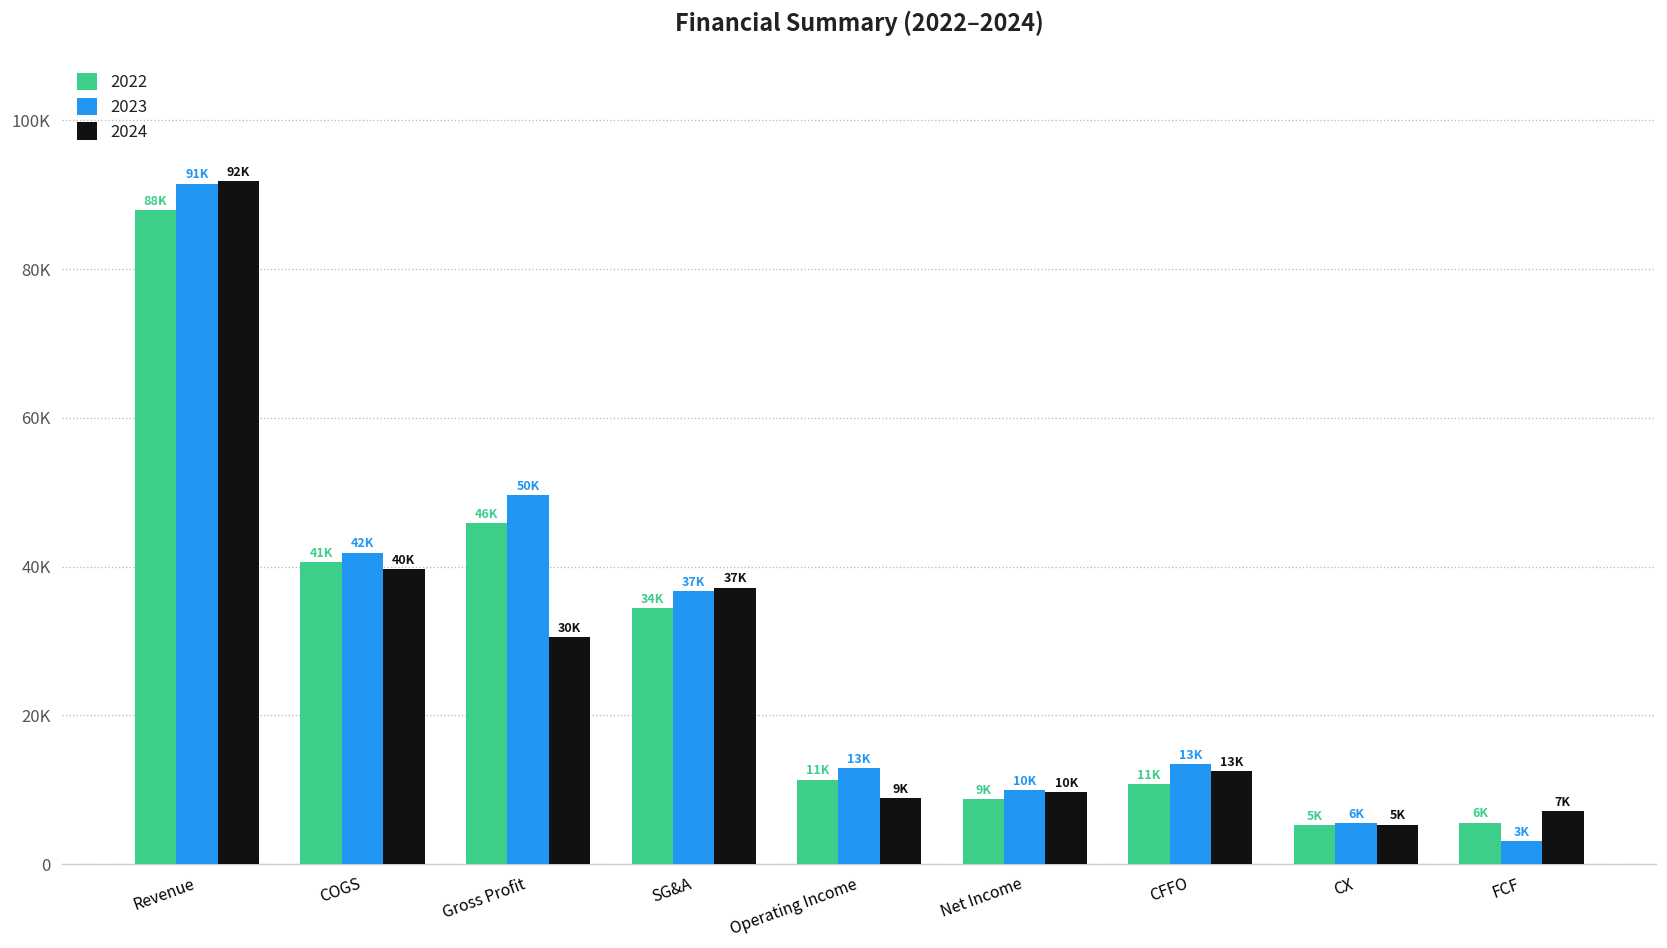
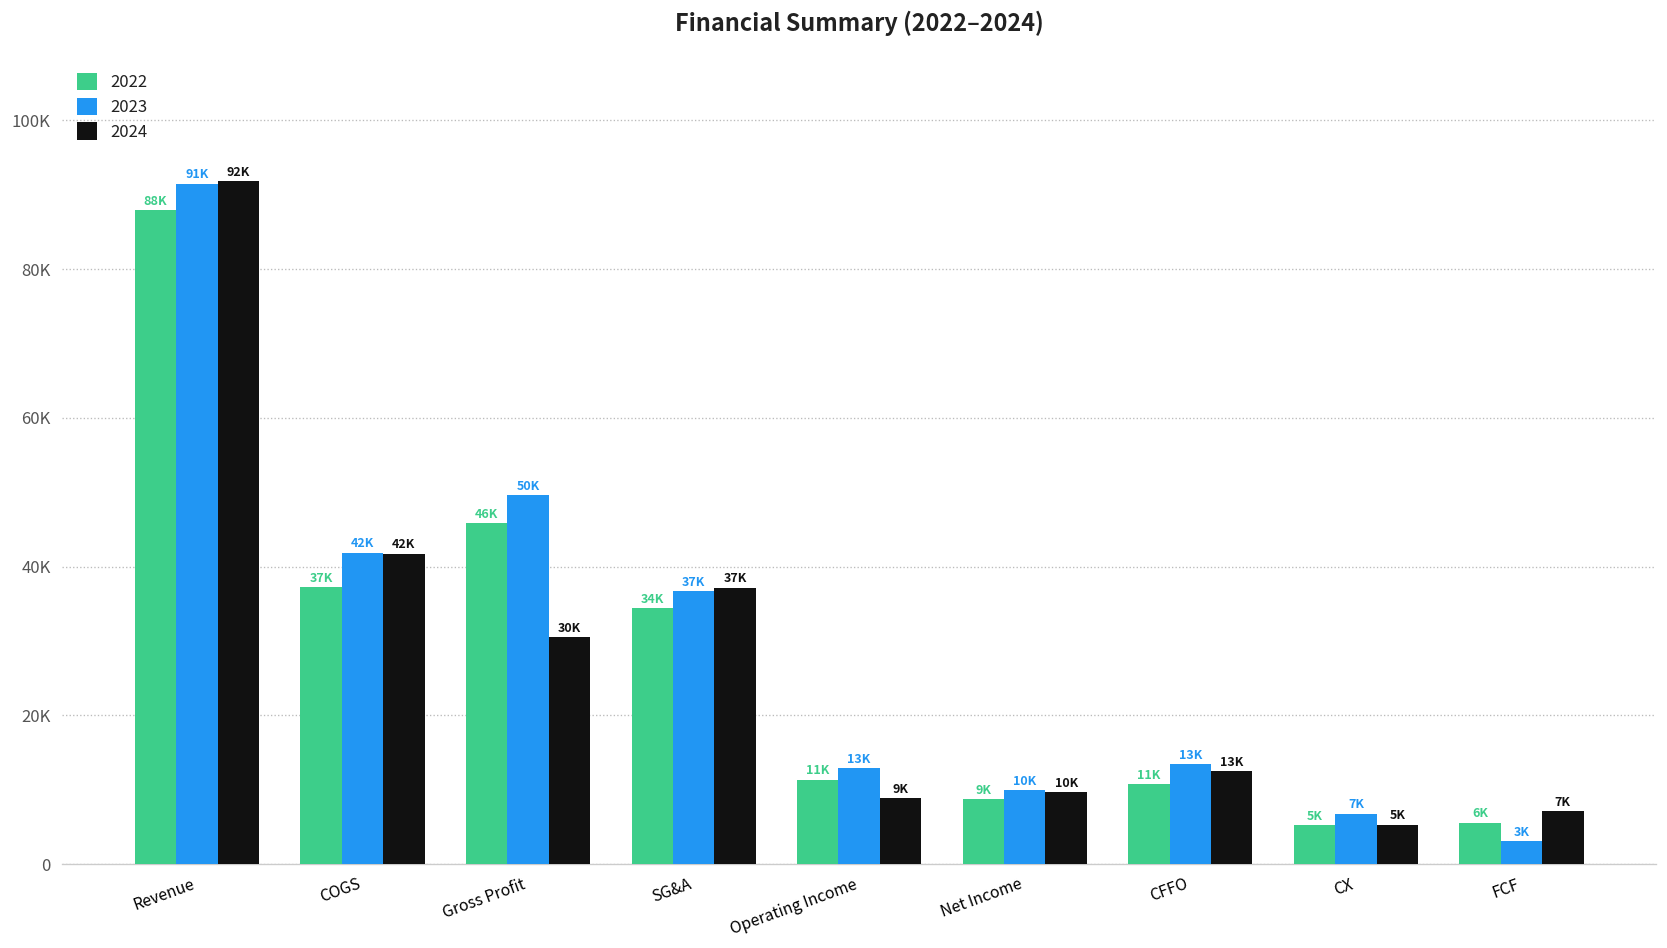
  {
    "2022": {
      "Revenue": "88K",
-     "COGS": "41K",
+     "COGS": "37K",
      "Gross Profit": "46K",
      "SG&A": "34K",
      "Operating Income": "11K",
      "Net Income": "9K",
      "CFFO": "11K",
      "CX": "5K",
      "FCF": "6K"
    },
    "2023": {
      "Revenue": "91K",
      "COGS": "42K",
      "Gross Profit": "50K",
      "SG&A": "37K",
      "Operating Income": "13K",
      "Net Income": "10K",
      "CFFO": "13K",
-     "CX": "6K",
+     "CX": "7K",
      "FCF": "3K"
    },
    "2024": {
      "Revenue": "92K",
-     "COGS": "40K",
+     "COGS": "42K",
      "Gross Profit": "30K",
      "SG&A": "37K",
      "Operating Income": "9K",
      "Net Income": "10K",
      "CFFO": "13K",
      "CX": "5K",
      "FCF": "7K"
    }
  }
